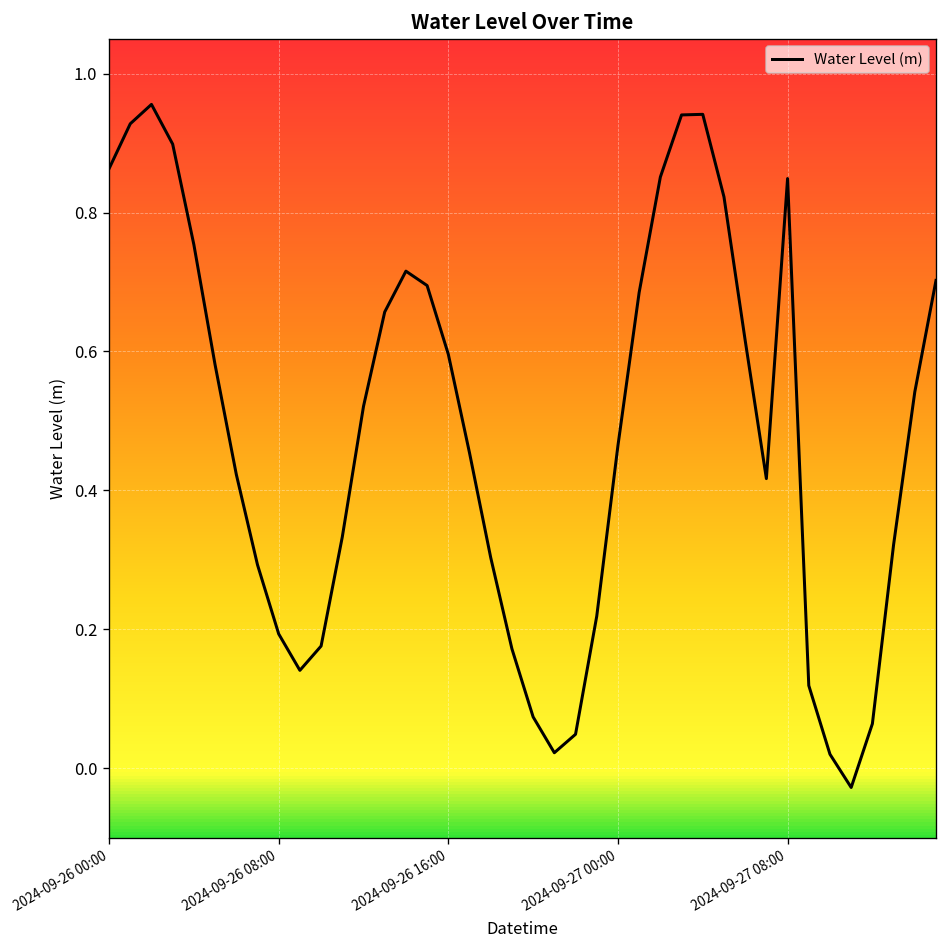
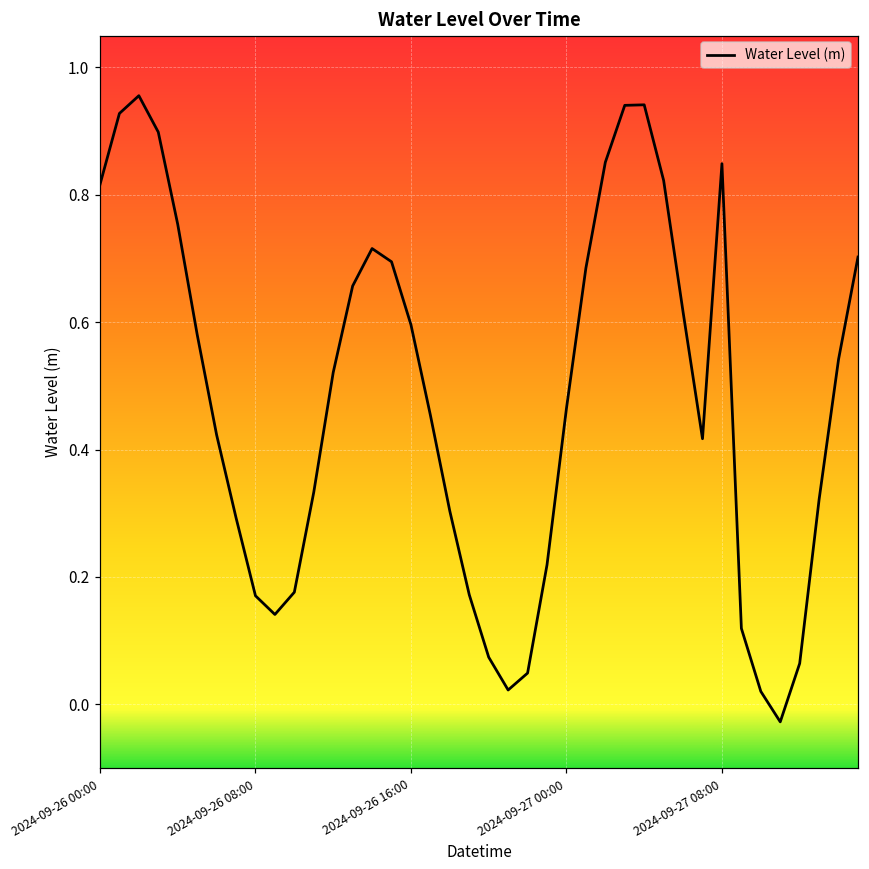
  {
-   "2024-09-26 00:00": 0.86,
-   "2024-09-26 08:00": 0.19,
+   "2024-09-26 00:00": 0.82,
+   "2024-09-26 08:00": 0.17,
    "2024-09-26 16:00": 0.60,
    "2024-09-27 00:00": 0.46,
    "2024-09-27 08:00": 0.85
  }
